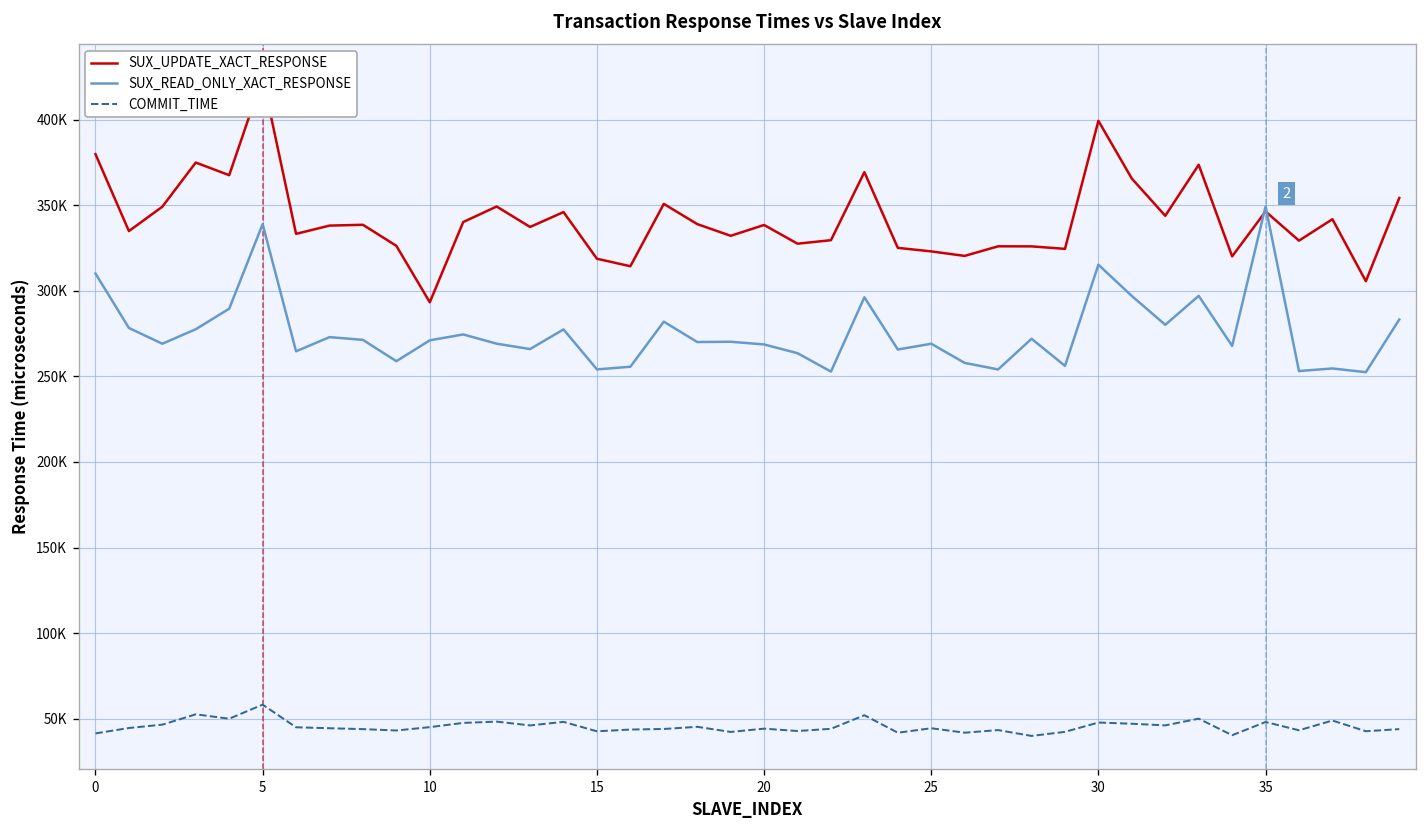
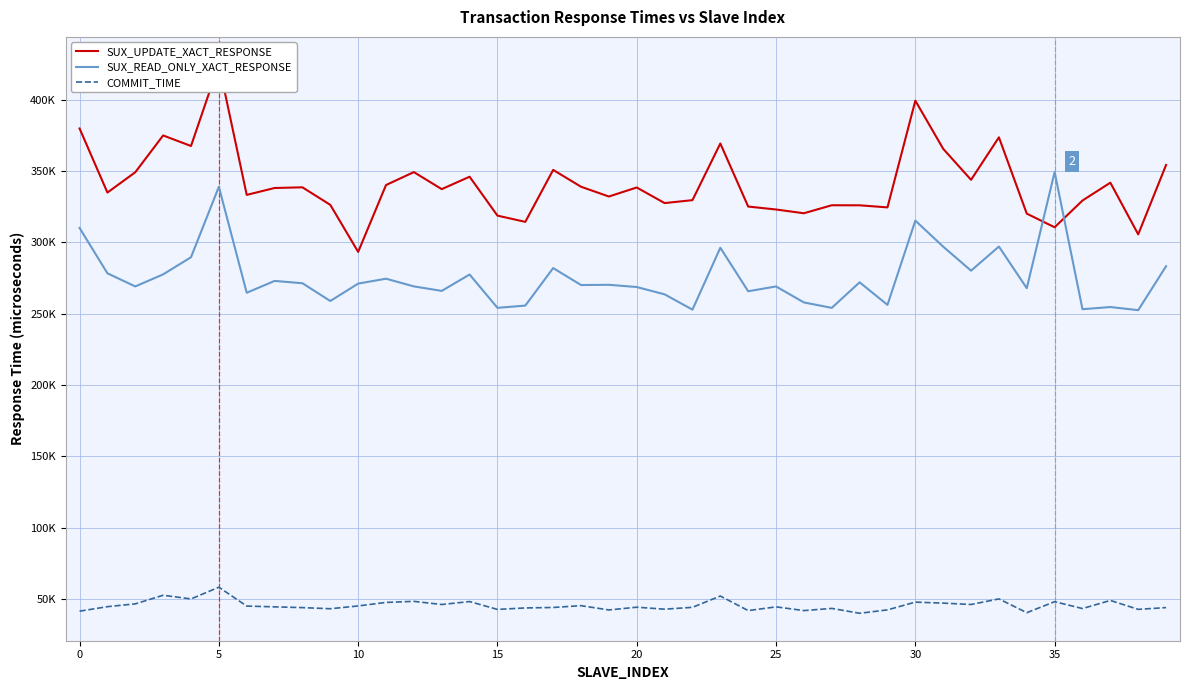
  {
    "SUX_UPDATE_XACT_RESPONSE": {
      "0": 380000,
      "10": 293000,
      "15": 319000,
      "20": 339000,
      "25": 323000,
      "30": 399000,
-     "35": 346000
+     "35": 311000
    },
    "SUX_READ_ONLY_XACT_RESPONSE": {
      "0": 310000,
      "5": 339000,
      "10": 271000,
      "15": 254000,
      "20": 269000,
      "25": 269000,
      "30": 315000
    },
    "COMMIT_TIME": {
      "0": 41000,
      "5": 58000,
      "10": 45000,
      "15": 43000,
      "20": 44000,
      "25": 44000,
      "30": 48000,
      "35": 48000
    }
  }
